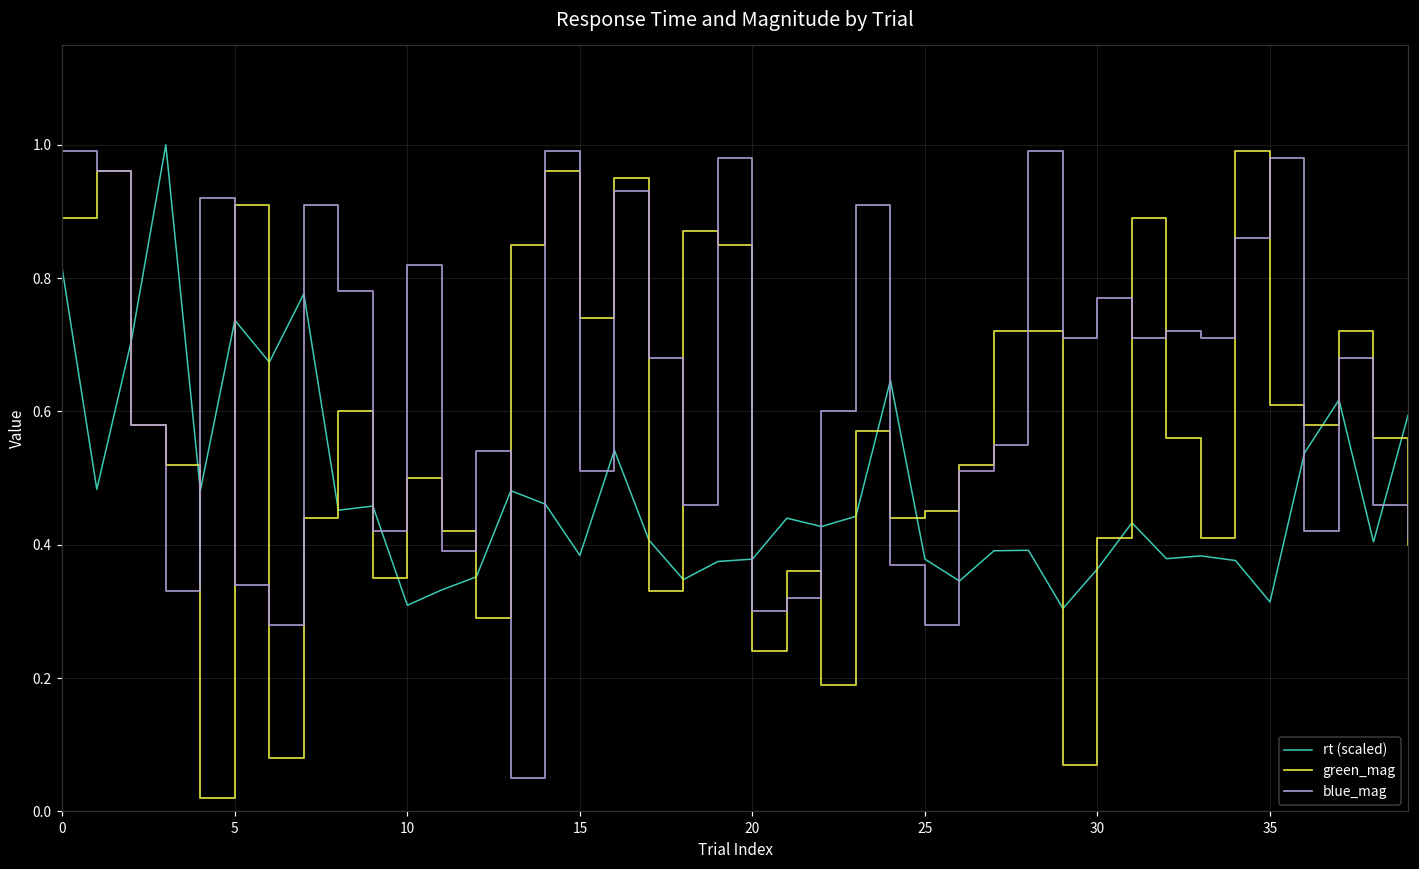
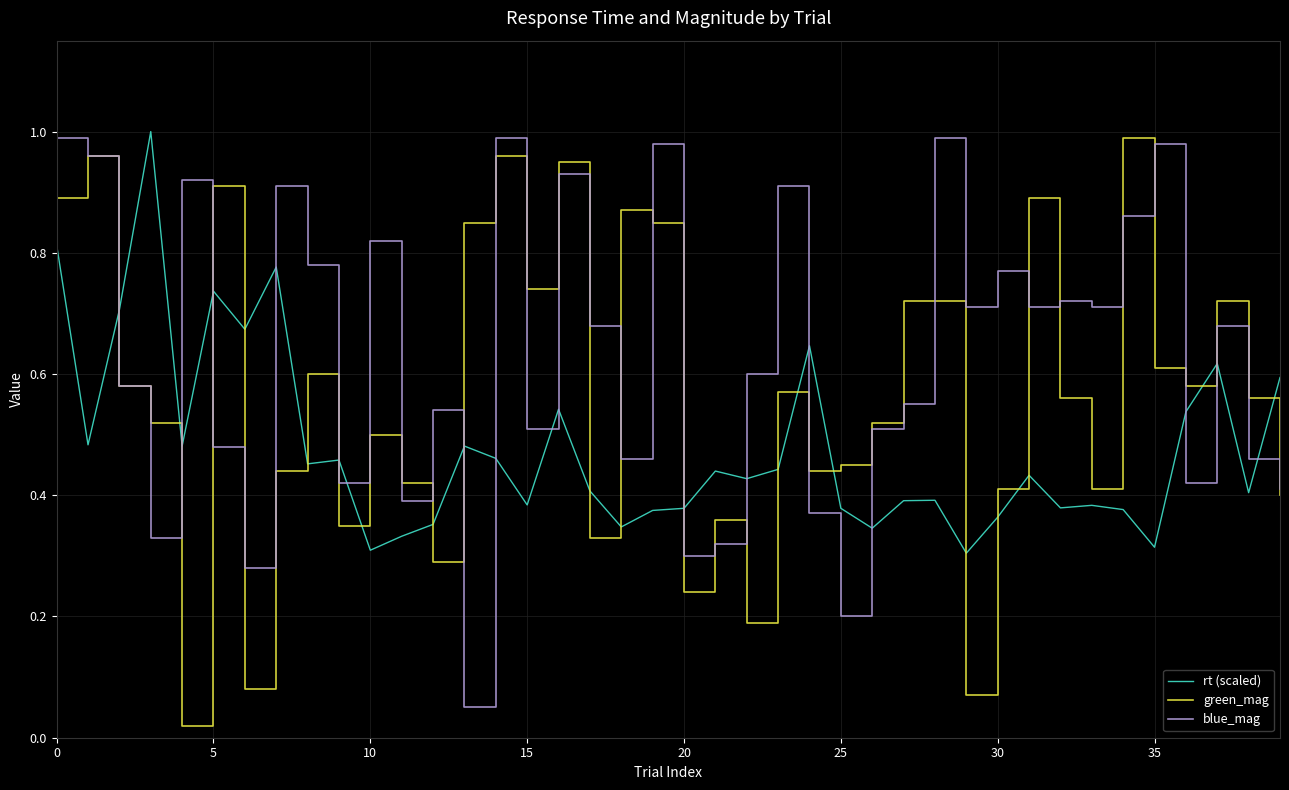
  {
    "rt (scaled)": {
      "0": 0.81,
      "5": 0.74,
      "10": 0.31,
      "15": 0.38,
      "20": 0.38,
      "25": 0.38,
      "30": 0.36,
      "35": 0.31
    },
    "green_mag": {
      "0": 0.89,
      "5": 0.91,
      "10": 0.50,
      "15": 0.74,
      "20": 0.24,
      "25": 0.45,
      "30": 0.41,
      "35": 0.61
    },
    "blue_mag": {
      "0": 0.99,
-     "5": 0.34,
+     "5": 0.48,
      "10": 0.82,
      "15": 0.51,
      "20": 0.30,
-     "25": 0.28,
+     "25": 0.20,
      "30": 0.77,
      "35": 0.98
    }
  }
